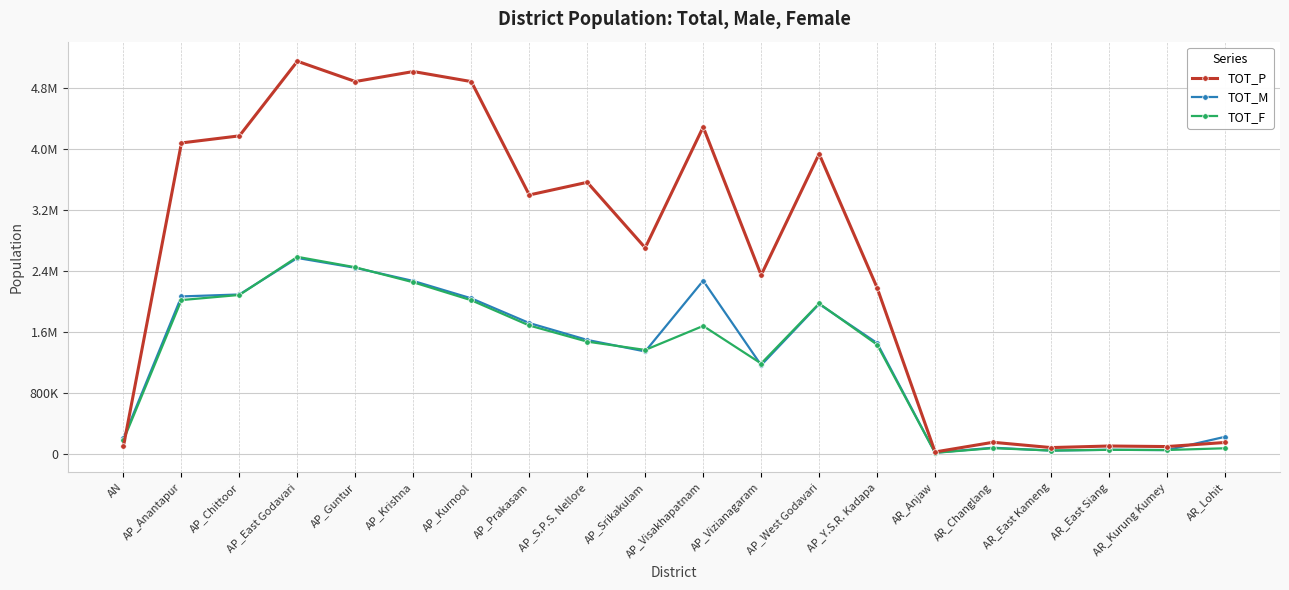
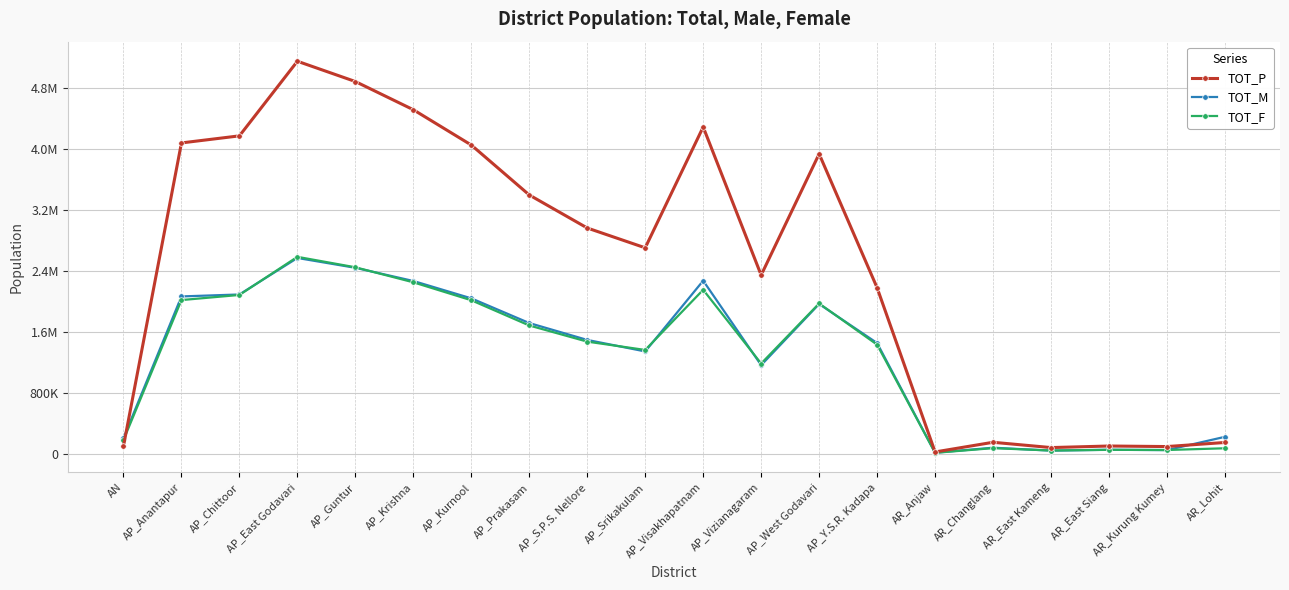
  {
    "TOT_P": {
      "AN": 100000,
      "AP_Anantapur": 4100000,
      "AP_Chittoor": 4200000,
      "AP_East Godavari": 5200000,
      "AP_Guntur": 4900000,
-     "AP_Krishna": 5000000,
-     "AP_Kurnool": 4900000,
+     "AP_Krishna": 4500000,
+     "AP_Kurnool": 4100000,
      "AP_Prakasam": 3400000,
-     "AP_S.P.S. Nellore": 3600000,
+     "AP_S.P.S. Nellore": 3000000,
      "AP_Srikakulam": 2700000,
      "AP_Visakhapatnam": 4300000,
      "AP_Vizianagaram": 2300000,
      "AP_West Godavari": 3900000,
      "AP_Y.S.R. Kadapa": 2200000,
      "AR_Changlang": 100000,
      "AR_East Kameng": 100000,
      "AR_East Siang": 100000,
      "AR_Kurung Kumey": 100000,
      "AR_Lohit": 100000
    },
    "TOT_M": {
      "AP_Anantapur": 2100000,
      "AP_Visakhapatnam": 2300000,
      "AR_Lohit": 200000
    },
    "TOT_F": {
      "AP_Anantapur": 2000000,
-     "AP_Visakhapatnam": 1700000,
+     "AP_Visakhapatnam": 2200000,
      "AR_Lohit": 100000
    }
  }
